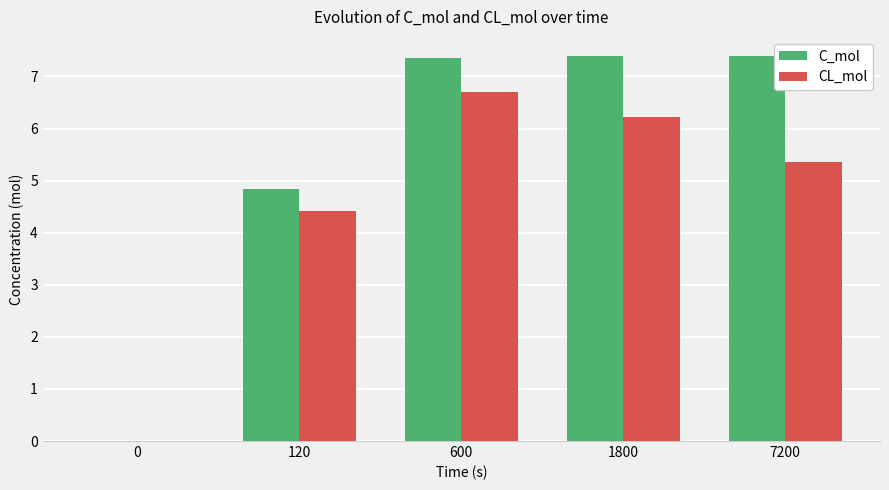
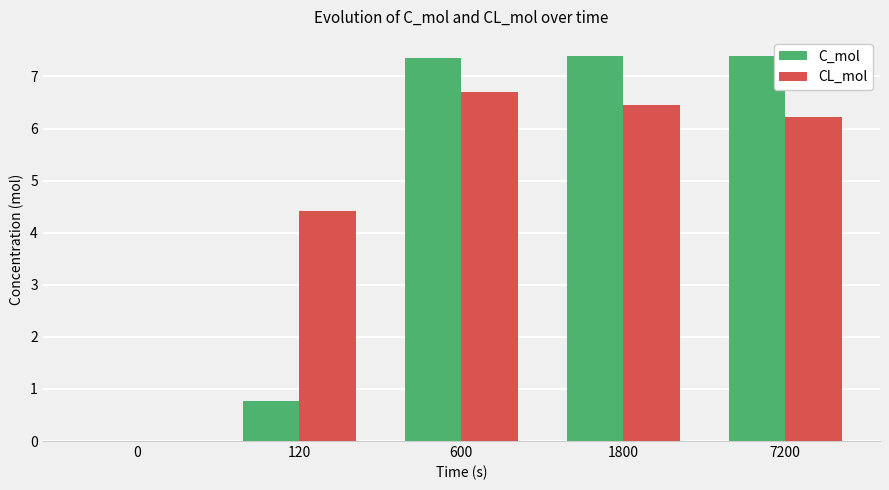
  {
    "C_mol": {
      "0": 0.0,
-     "120": 4.8,
+     "120": 0.8,
      "600": 7.4,
      "1800": 7.4,
      "7200": 7.4
    },
    "CL_mol": {
      "0": 0.0,
      "120": 4.4,
      "600": 6.7,
-     "1800": 6.2,
-     "7200": 5.3
+     "1800": 6.5,
+     "7200": 6.2
    }
  }
